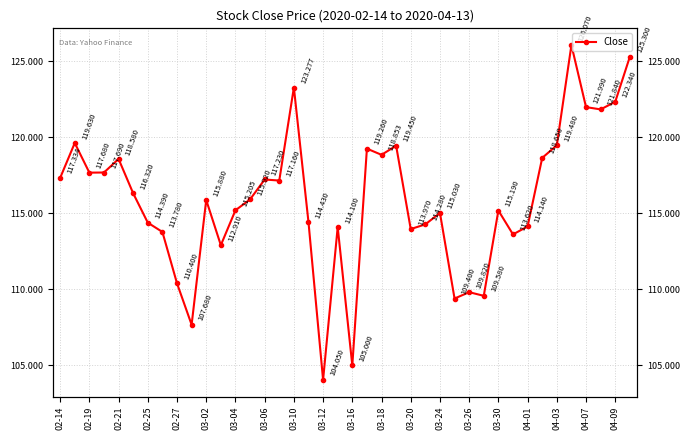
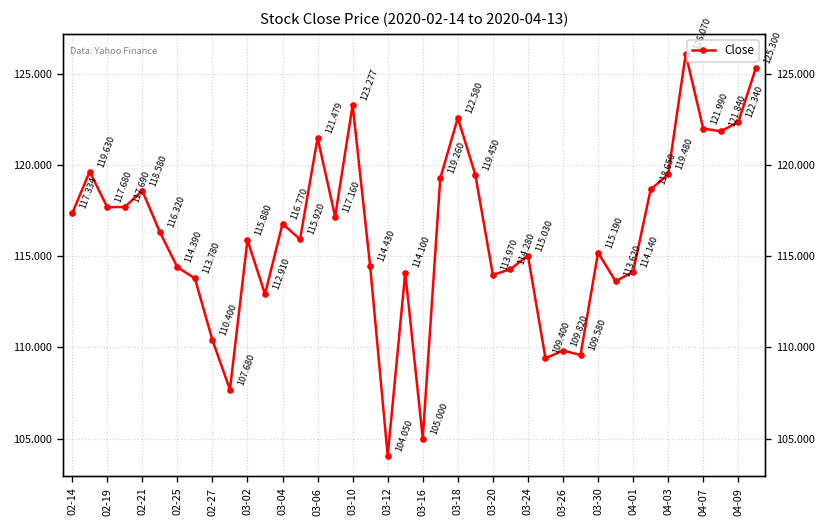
  {
    "02-14": 117.334,
    "02-19": 117.680,
    "02-21": 118.580,
    "02-25": 114.390,
    "02-27": 110.400,
    "03-02": 115.880,
-   "03-04": 115.205,
-   "03-06": 117.230,
+   "03-04": 116.770,
+   "03-06": 121.479,
    "03-10": 123.277,
    "03-12": 104.050,
    "03-16": 105.000,
-   "03-18": 118.853,
+   "03-18": 122.580,
    "03-24": 115.030,
    "03-26": 109.820,
    "03-30": 115.190,
    "04-01": 114.140,
    "04-03": 119.480,
    "04-07": 121.990,
    "04-09": 122.340
  }
